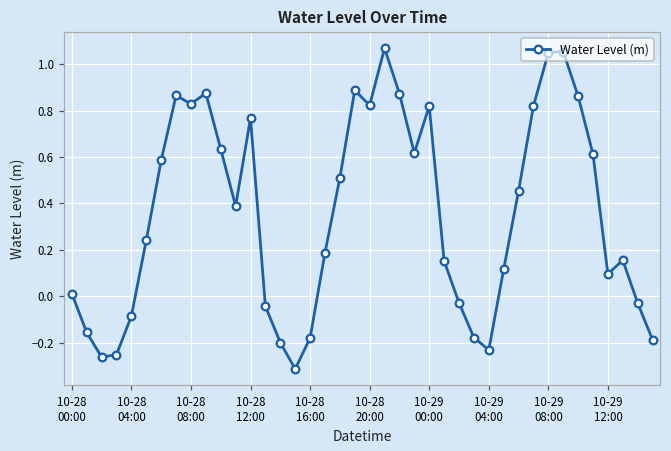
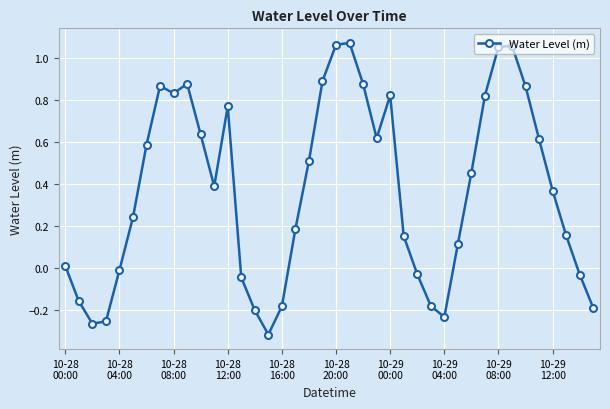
  {
    "10-28 00:00": 0.01,
-   "10-28 04:00": -0.09,
+   "10-28 04:00": -0.01,
    "10-28 08:00": 0.83,
    "10-28 12:00": 0.77,
    "10-28 16:00": -0.18,
-   "10-28 20:00": 0.82,
+   "10-28 20:00": 1.06,
    "10-29 00:00": 0.82,
    "10-29 04:00": -0.23,
-   "10-29 12:00": 0.10
+   "10-29 12:00": 0.37
  }
